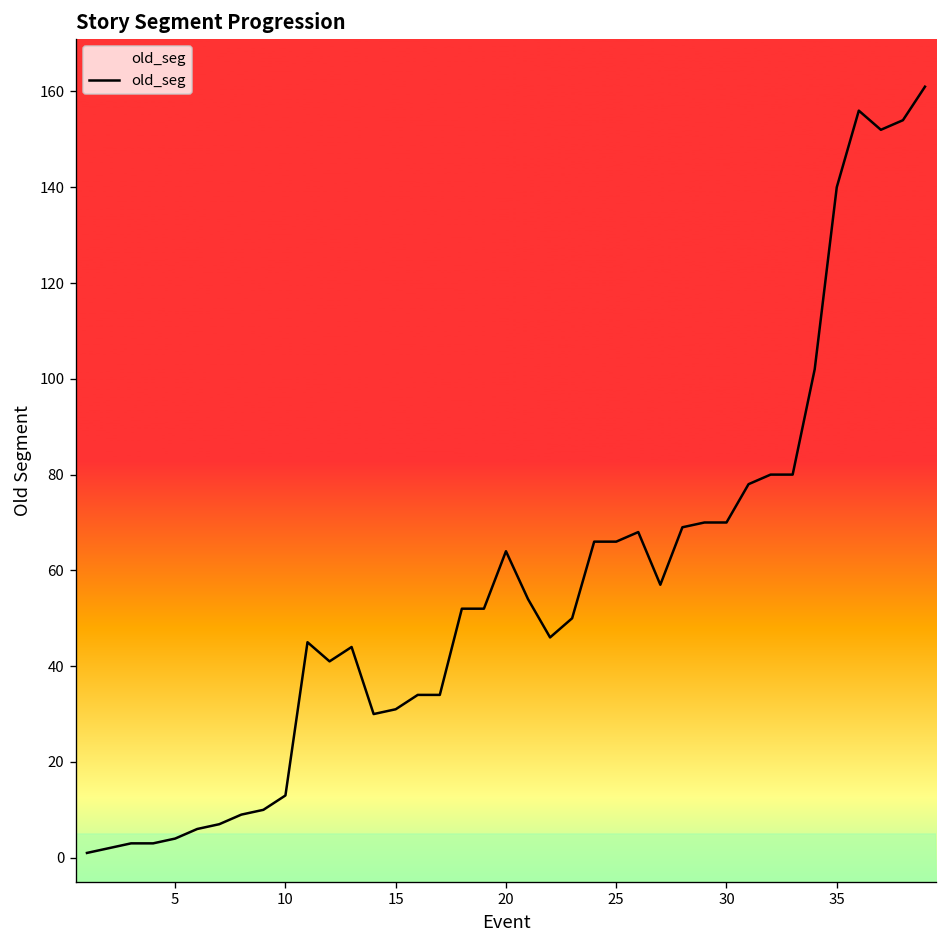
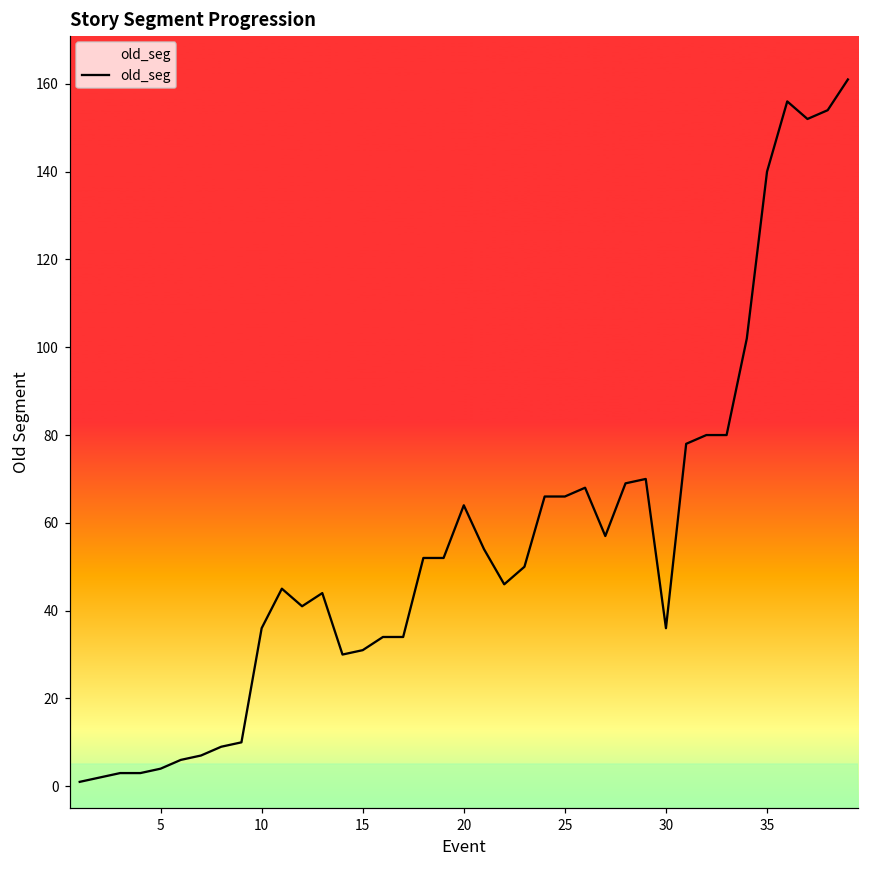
  {
-   "10": 13,
+   "10": 36,
    "15": 31,
    "20": 64,
    "25": 66,
-   "30": 70,
+   "30": 36,
    "35": 140
  }
